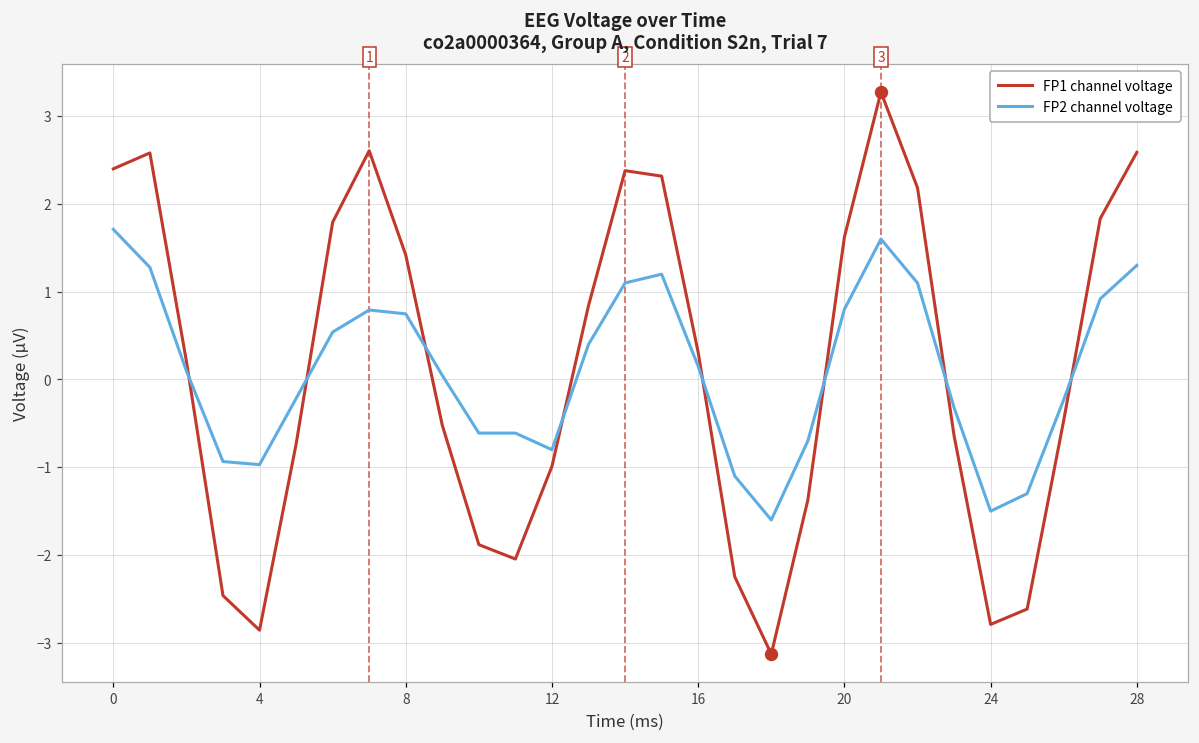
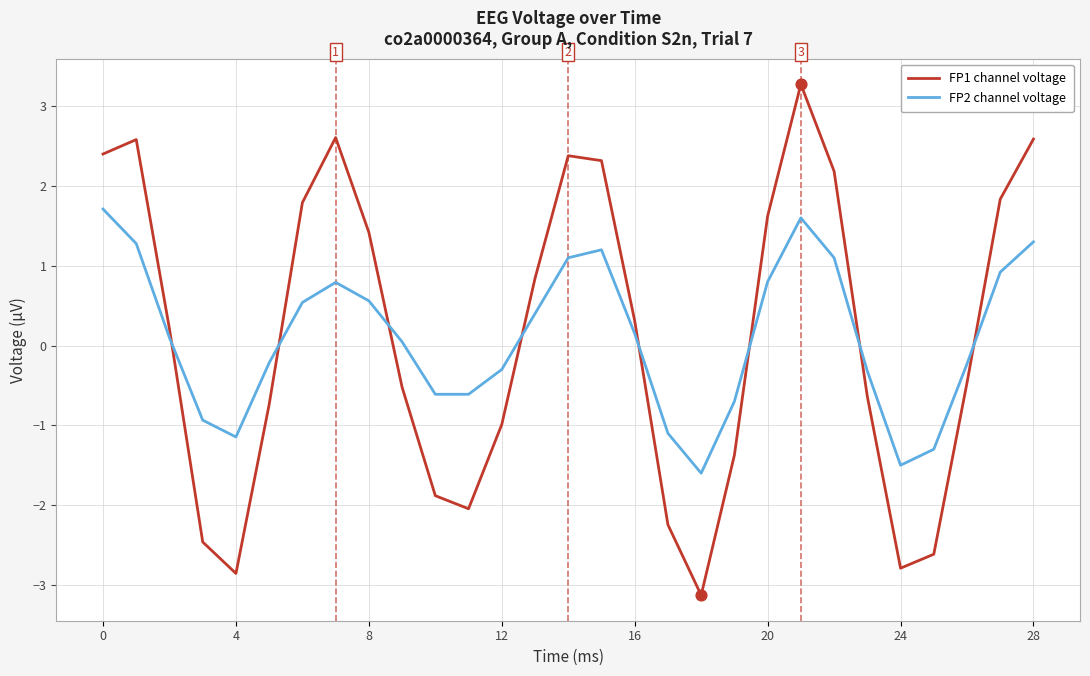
  {
    "FP2 channel voltage": {
      "0": 1.7,
-     "4": -1.0,
-     "8": 0.7,
-     "12": -0.8,
+     "4": -1.1,
+     "8": 0.6,
+     "12": -0.3,
      "16": 0.2,
      "20": 0.8,
      "24": -1.5,
      "28": 1.3
    }
  }
